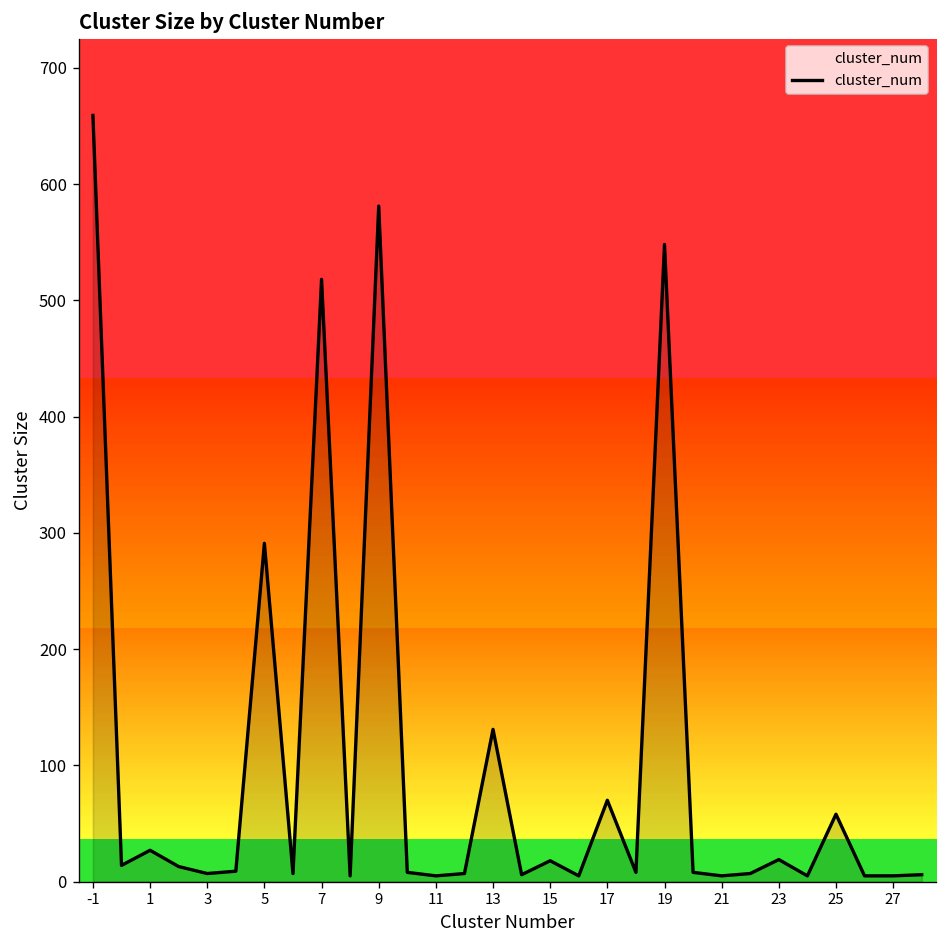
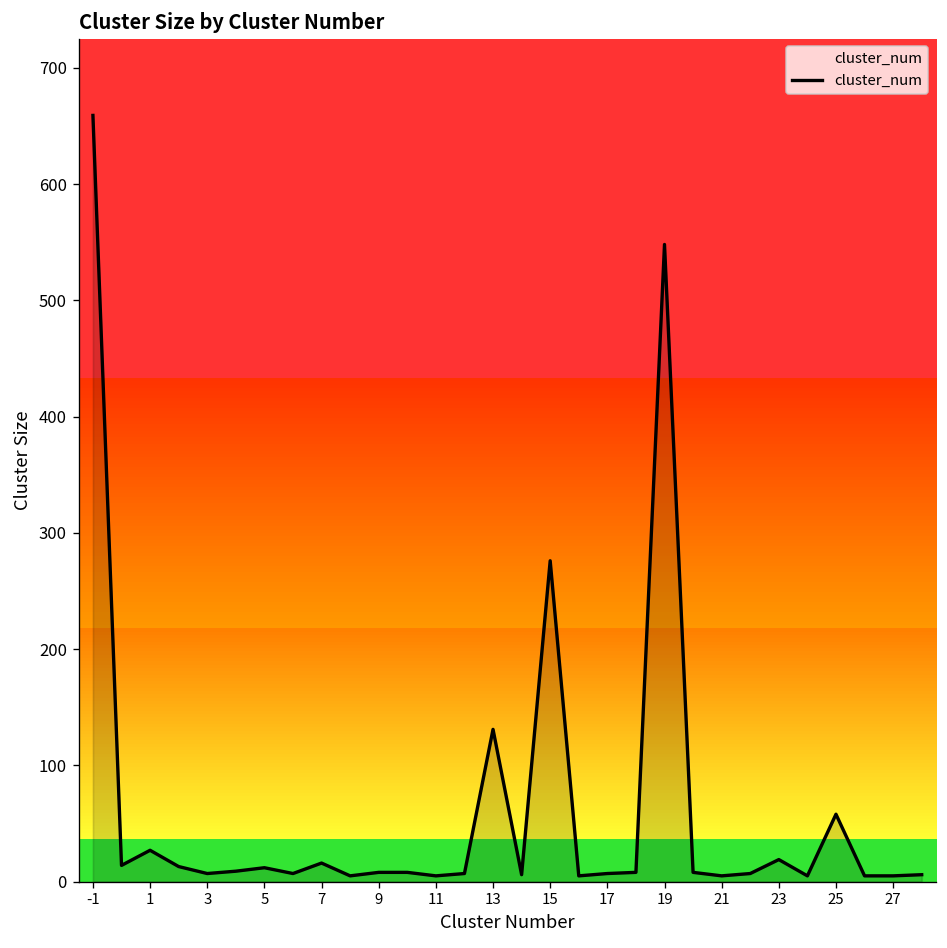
  {
    "-1": 660,
    "1": 30,
    "3": 10,
-   "5": 290,
-   "7": 520,
-   "9": 580,
+   "5": 10,
+   "7": 20,
+   "9": 10,
    "11": 10,
    "13": 130,
-   "15": 20,
-   "17": 70,
+   "15": 280,
+   "17": 10,
    "19": 550,
    "21": 10,
    "23": 20,
    "25": 60,
    "27": 10
  }
